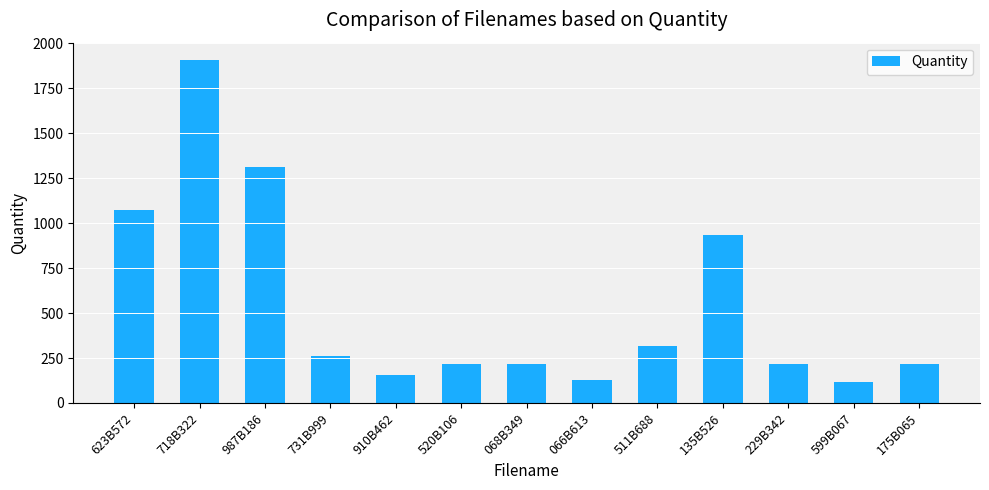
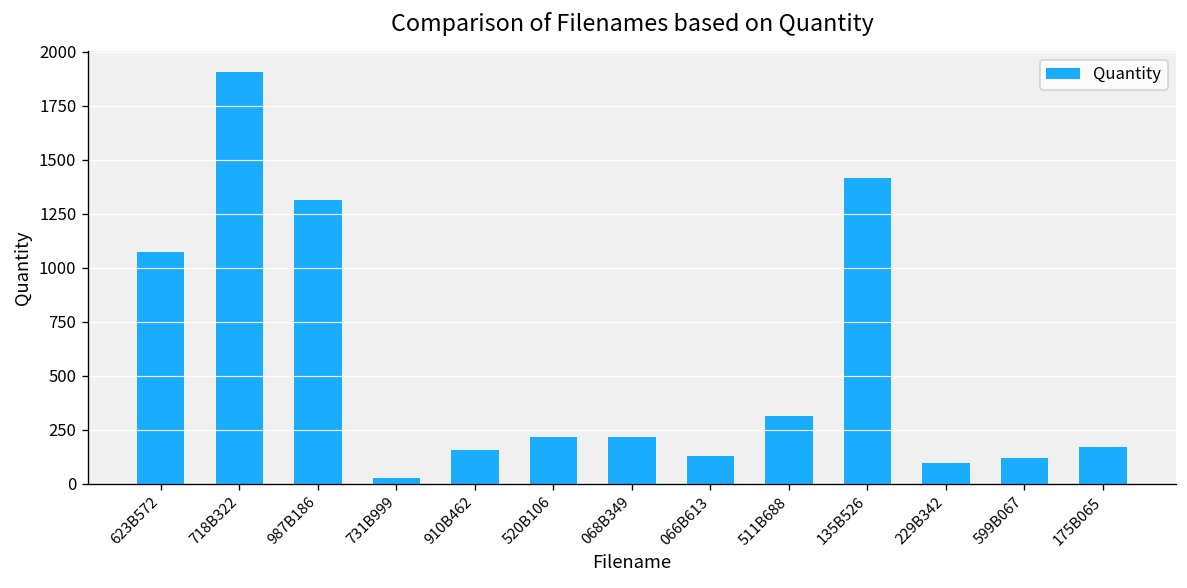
  {
    "623B572": 1080,
    "718B322": 1910,
    "987B186": 1310,
-   "731B999": 260,
+   "731B999": 30,
    "910B462": 160,
    "520B106": 220,
    "068B349": 220,
    "066B613": 130,
    "511B688": 320,
-   "135B526": 940,
-   "229B342": 220,
+   "135B526": 1420,
+   "229B342": 100,
    "599B067": 120,
-   "175B065": 220
+   "175B065": 170
  }
